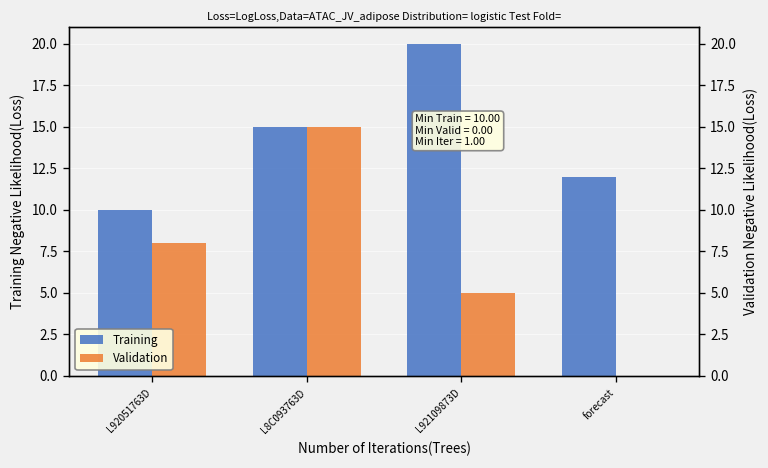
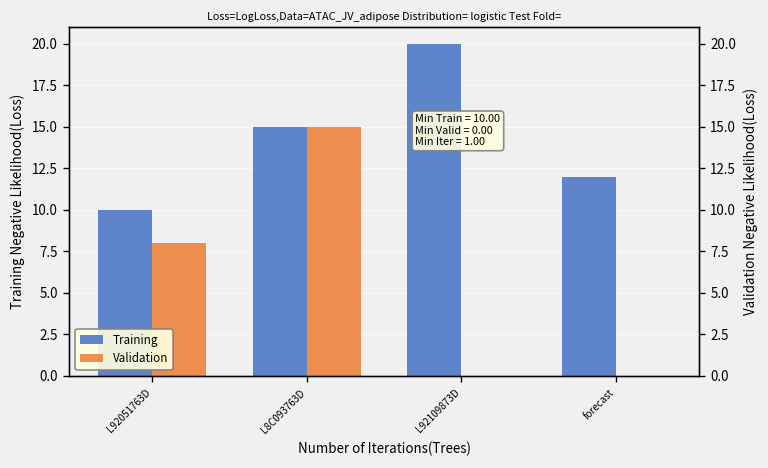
  {
    "Training": {
      "L92051763D": 10,
      "L8C093763D": 15,
      "forecast": 12
    },
    "Validation": {
      "L92051763D": 8,
      "L8C093763D": 15,
-     "L92109873D": 5,
+     "L92109873D": 0,
      "forecast": 0
    }
  }
